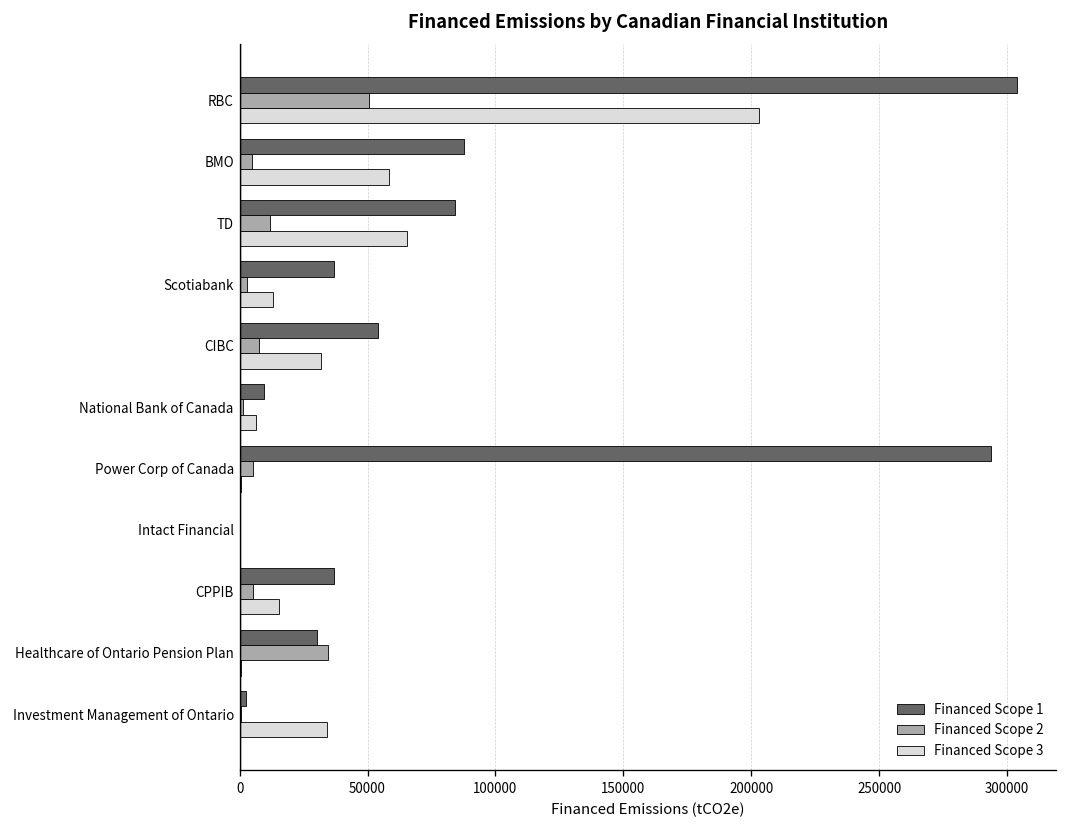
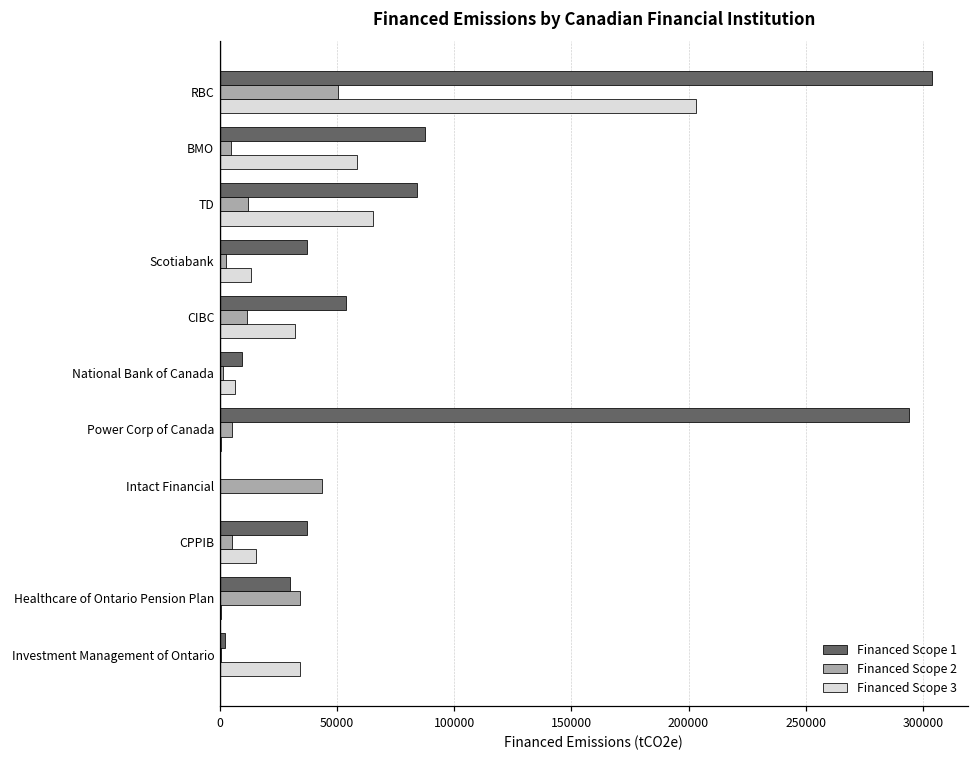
  {
    "Financed Scope 1": {
      "RBC": 304000,
      "BMO": 88000,
      "TD": 84000,
      "Scotiabank": 37000,
      "CIBC": 54000,
      "National Bank of Canada": 9000,
      "Power Corp of Canada": 294000,
      "CPPIB": 37000,
      "Healthcare of Ontario Pension Plan": 30000,
      "Investment Management of Ontario": 2000
    },
    "Financed Scope 2": {
      "RBC": 51000,
      "BMO": 5000,
      "TD": 12000,
      "Scotiabank": 3000,
-     "CIBC": 8000,
+     "CIBC": 12000,
      "National Bank of Canada": 1000,
      "Power Corp of Canada": 5000,
-     "Intact Financial": 0,
+     "Intact Financial": 43000,
      "CPPIB": 5000,
      "Healthcare of Ontario Pension Plan": 34000
    },
    "Financed Scope 3": {
      "RBC": 203000,
      "BMO": 59000,
      "TD": 66000,
      "Scotiabank": 13000,
      "CIBC": 32000,
      "National Bank of Canada": 6000,
      "CPPIB": 15000,
      "Investment Management of Ontario": 34000
    }
  }
